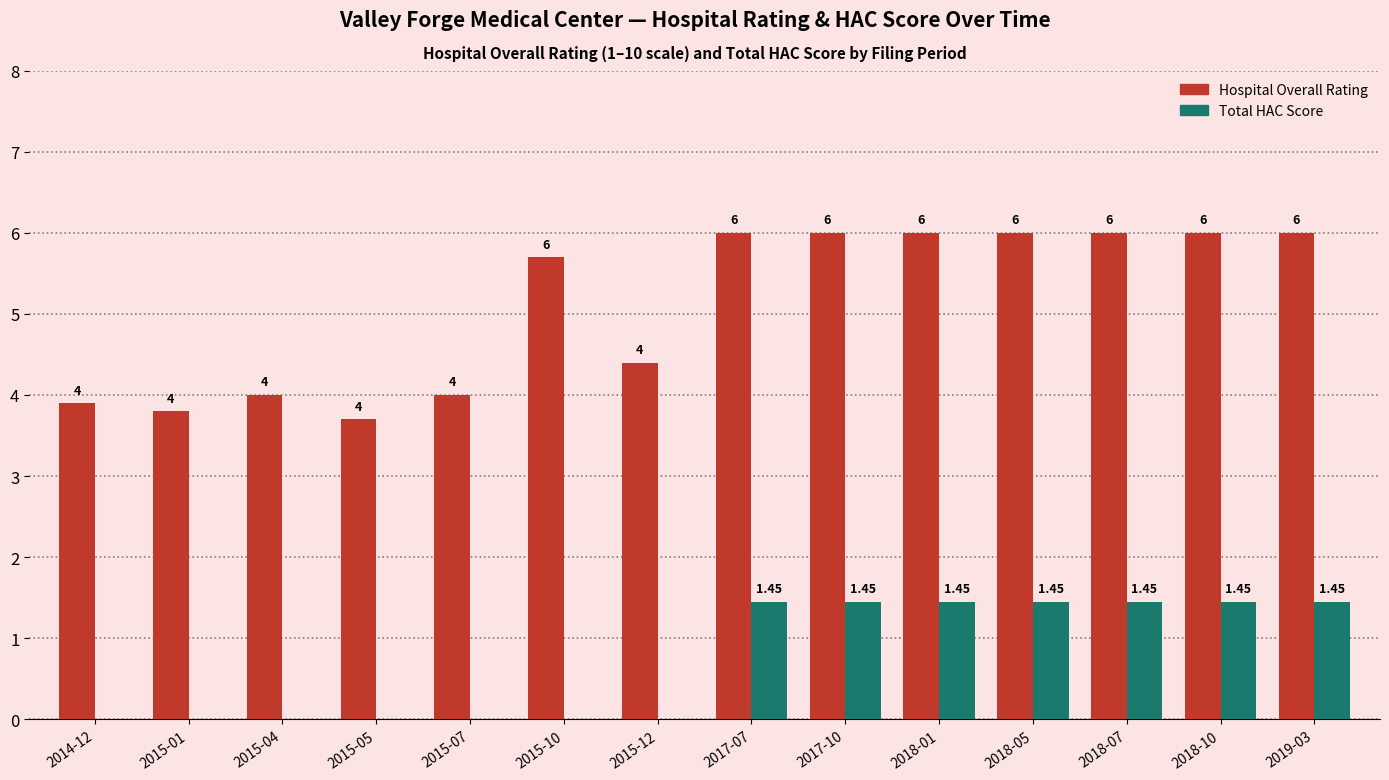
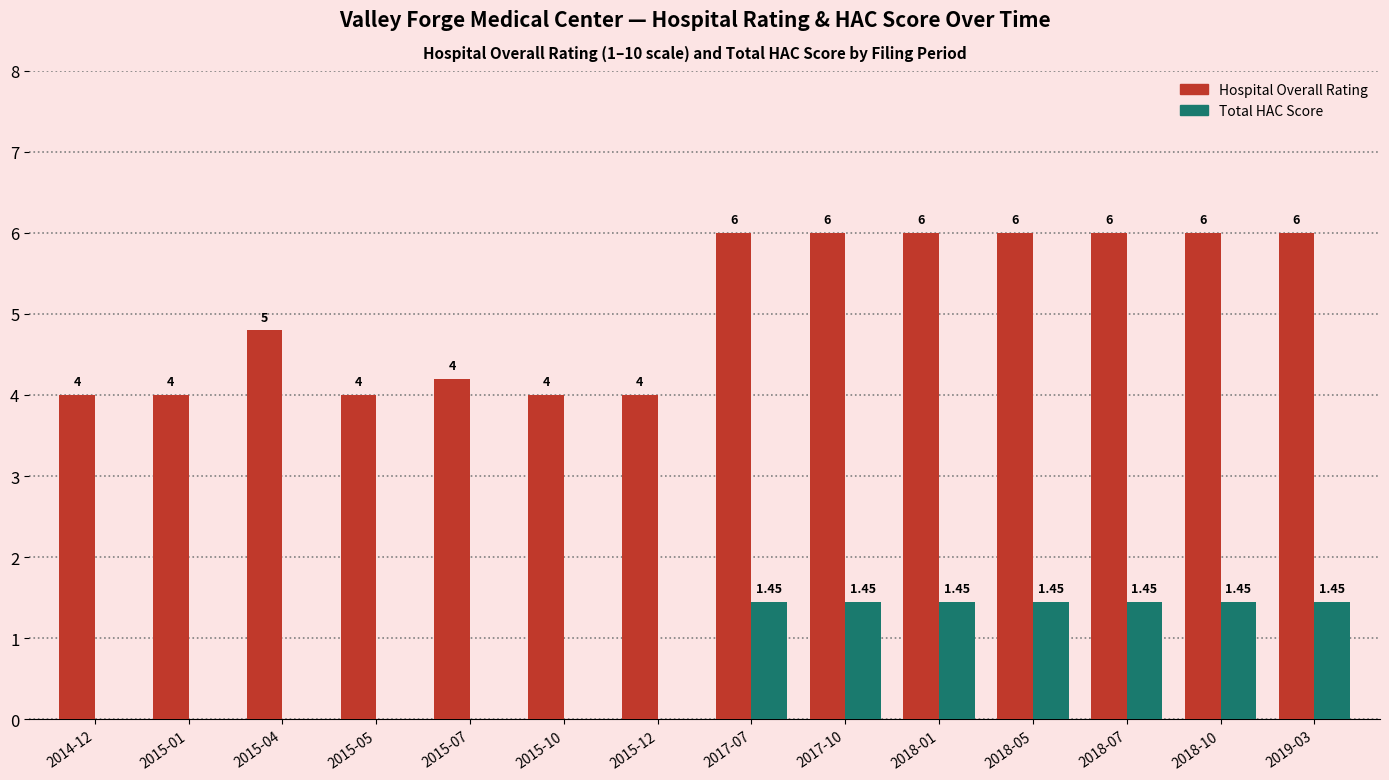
  {
    "Hospital Overall Rating": {
-     "2014-12": 3.9,
-     "2015-01": 3.8,
-     "2015-04": 4,
-     "2015-05": 3.7,
-     "2015-07": 4.0,
-     "2015-10": 6,
-     "2015-12": 4.4,
+     "2014-12": 4.0,
+     "2015-01": 4.0,
+     "2015-04": 5,
+     "2015-05": 4.0,
+     "2015-07": 4.2,
+     "2015-10": 4,
+     "2015-12": 4.0,
      "2017-07": 6,
      "2017-10": 6,
      "2018-01": 6,
      "2018-05": 6,
      "2018-07": 6,
      "2018-10": 6,
      "2019-03": 6
    },
    "Total HAC Score": {
      "2017-07": 1.45,
      "2017-10": 1.45,
      "2018-01": 1.45,
      "2018-05": 1.45,
      "2018-07": 1.45,
      "2018-10": 1.45,
      "2019-03": 1.45
    }
  }
